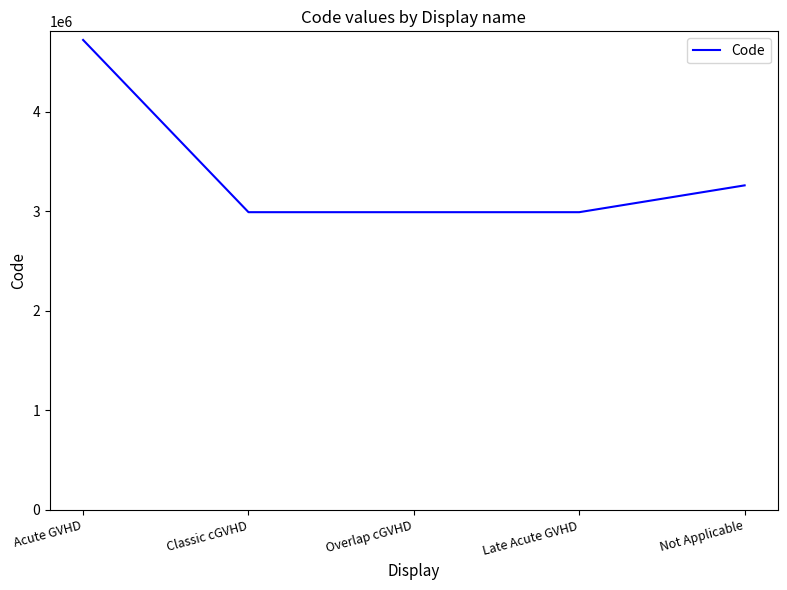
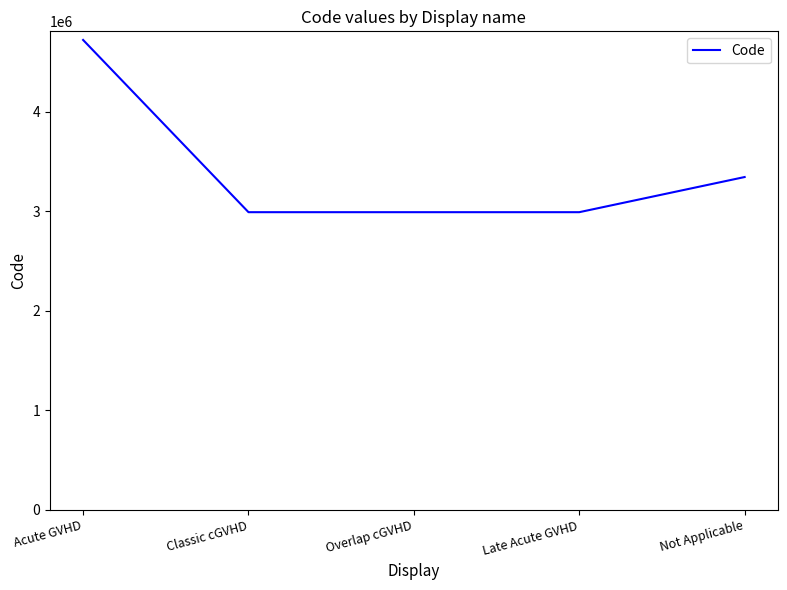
  {
    "Acute GVHD": 4700000,
    "Classic cGVHD": 3000000,
    "Overlap cGVHD": 3000000,
    "Late Acute GVHD": 3000000,
-   "Not Applicable": 3260000
+   "Not Applicable": 3340000
  }
